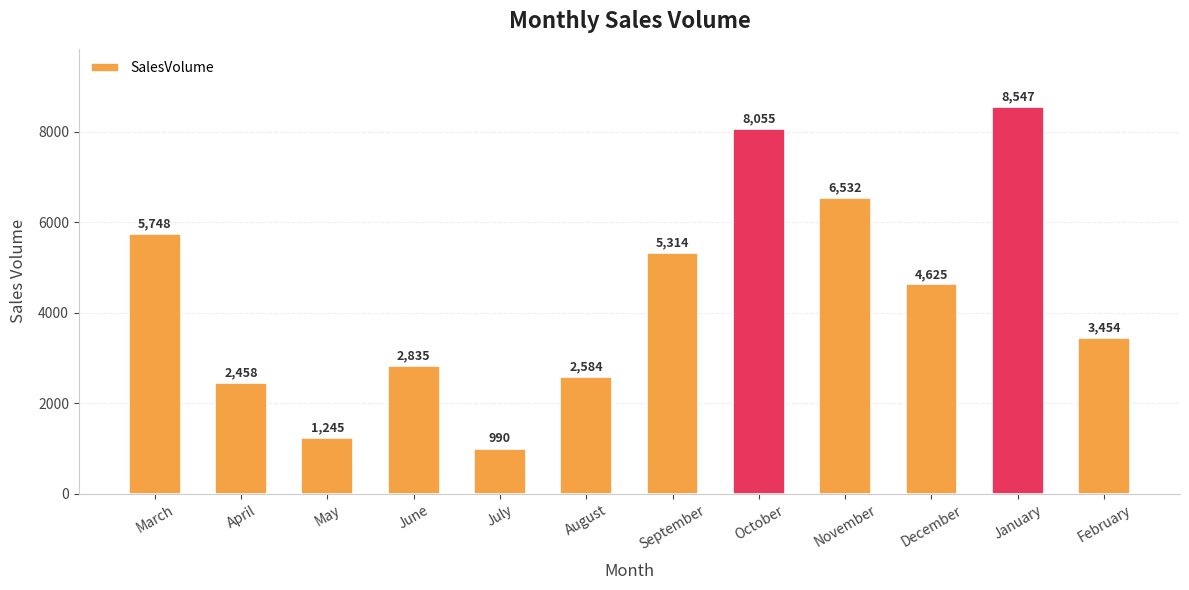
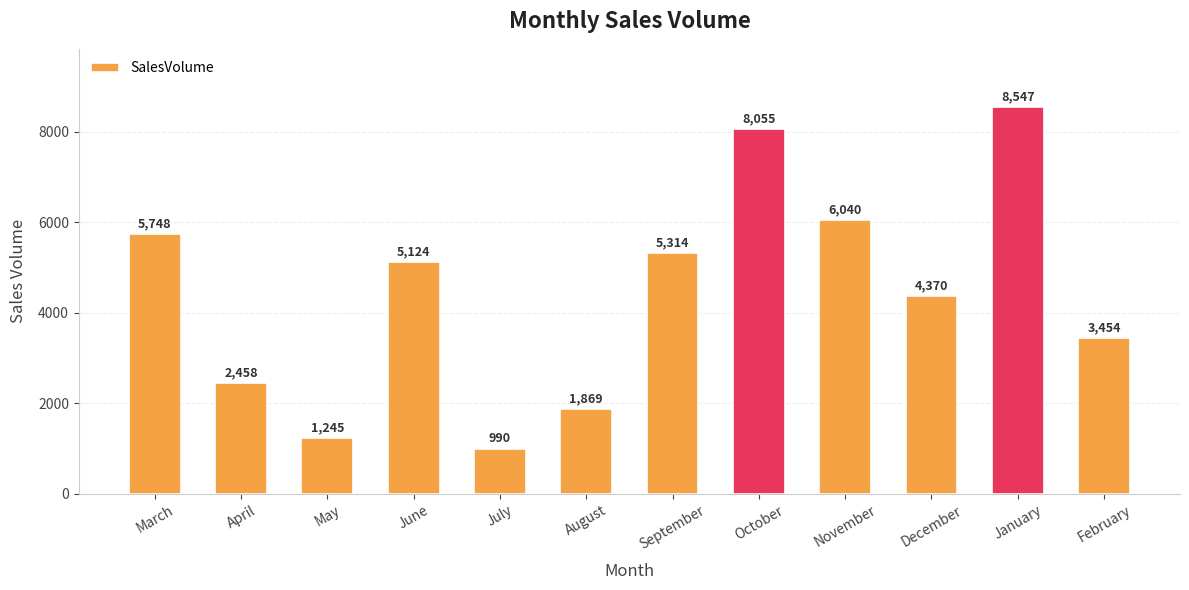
  {
    "March": "5,748",
    "April": "2,458",
    "May": "1,245",
-   "June": "2,835",
+   "June": "5,124",
    "July": "990",
-   "August": "2,584",
+   "August": "1,869",
    "September": "5,314",
    "October": "8,055",
-   "November": "6,532",
-   "December": "4,625",
+   "November": "6,040",
+   "December": "4,370",
    "January": "8,547",
    "February": "3,454"
  }
